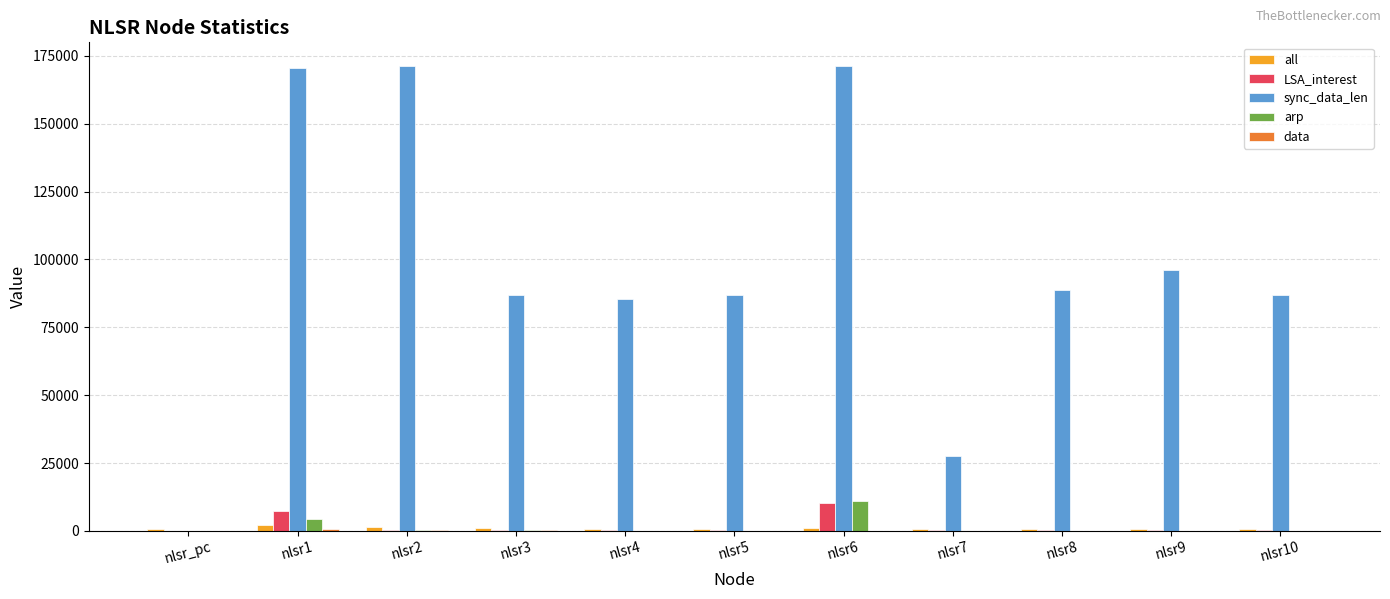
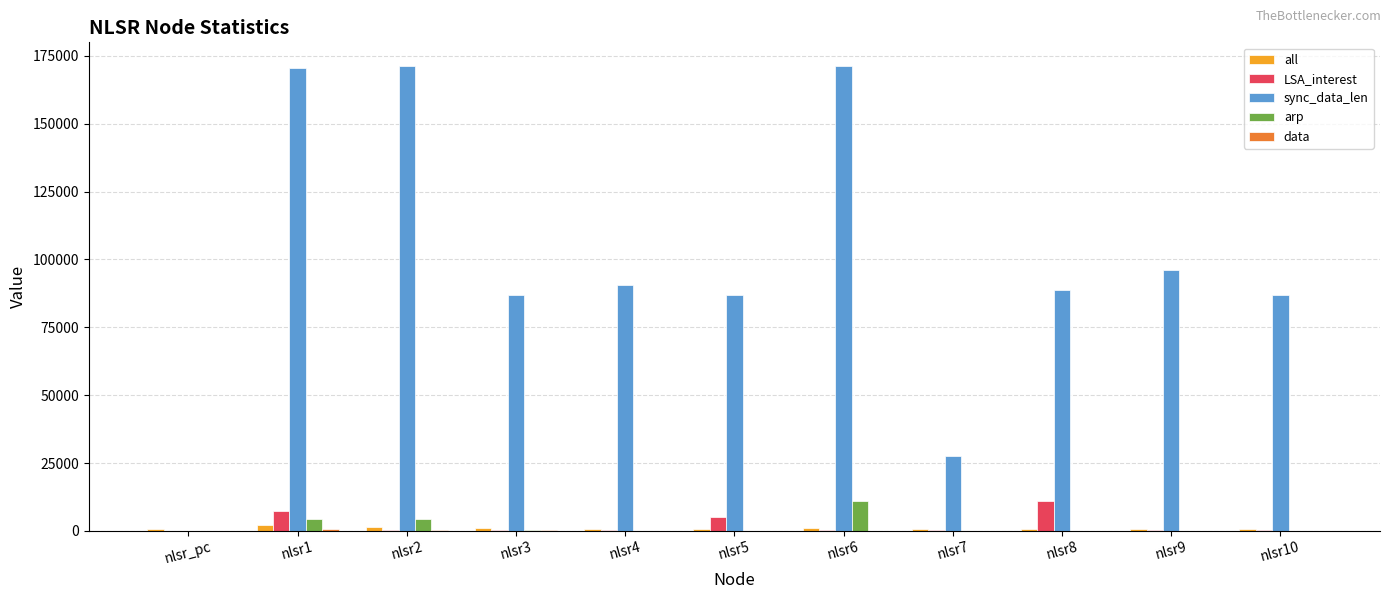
  {
    "LSA_interest": {
      "nlsr1": 7000,
-     "nlsr5": 0,
-     "nlsr6": 10000,
-     "nlsr8": 0
+     "nlsr5": 5000,
+     "nlsr6": 0,
+     "nlsr8": 11000
    },
    "sync_data_len": {
      "nlsr_pc": 0,
      "nlsr1": 171000,
      "nlsr2": 171000,
      "nlsr3": 87000,
-     "nlsr4": 85000,
+     "nlsr4": 90000,
      "nlsr5": 87000,
      "nlsr6": 171000,
      "nlsr7": 28000,
      "nlsr8": 89000,
      "nlsr9": 96000,
      "nlsr10": 87000
    },
    "arp": {
      "nlsr1": 5000,
-     "nlsr2": 0,
+     "nlsr2": 4000,
      "nlsr6": 11000
    }
  }
